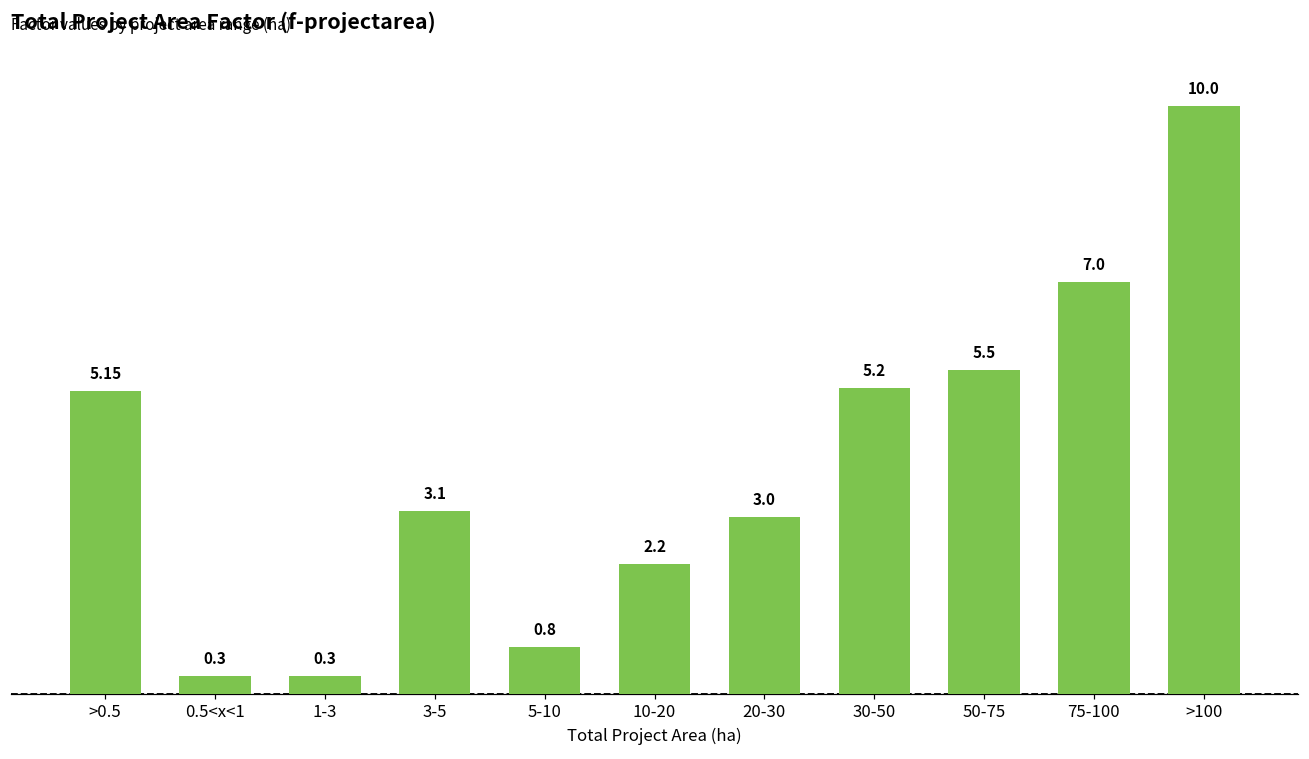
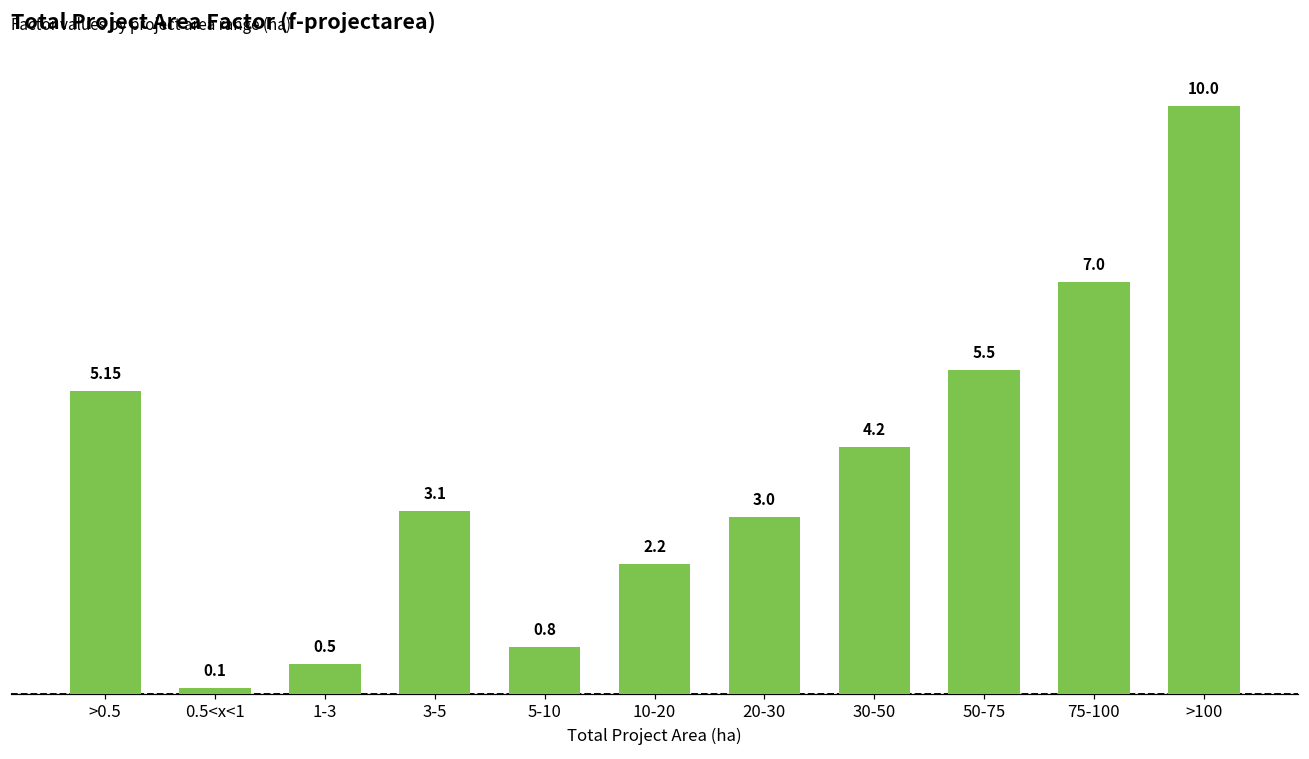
  {
    ">0.5": 5.15,
-   "0.5<x<1": 0.3,
-   "1-3": 0.3,
+   "0.5<x<1": 0.1,
+   "1-3": 0.5,
    "3-5": 3.1,
    "5-10": 0.8,
    "10-20": 2.2,
    "20-30": 3.0,
-   "30-50": 5.2,
+   "30-50": 4.2,
    "50-75": 5.5,
    "75-100": 7.0,
    ">100": 10.0
  }
